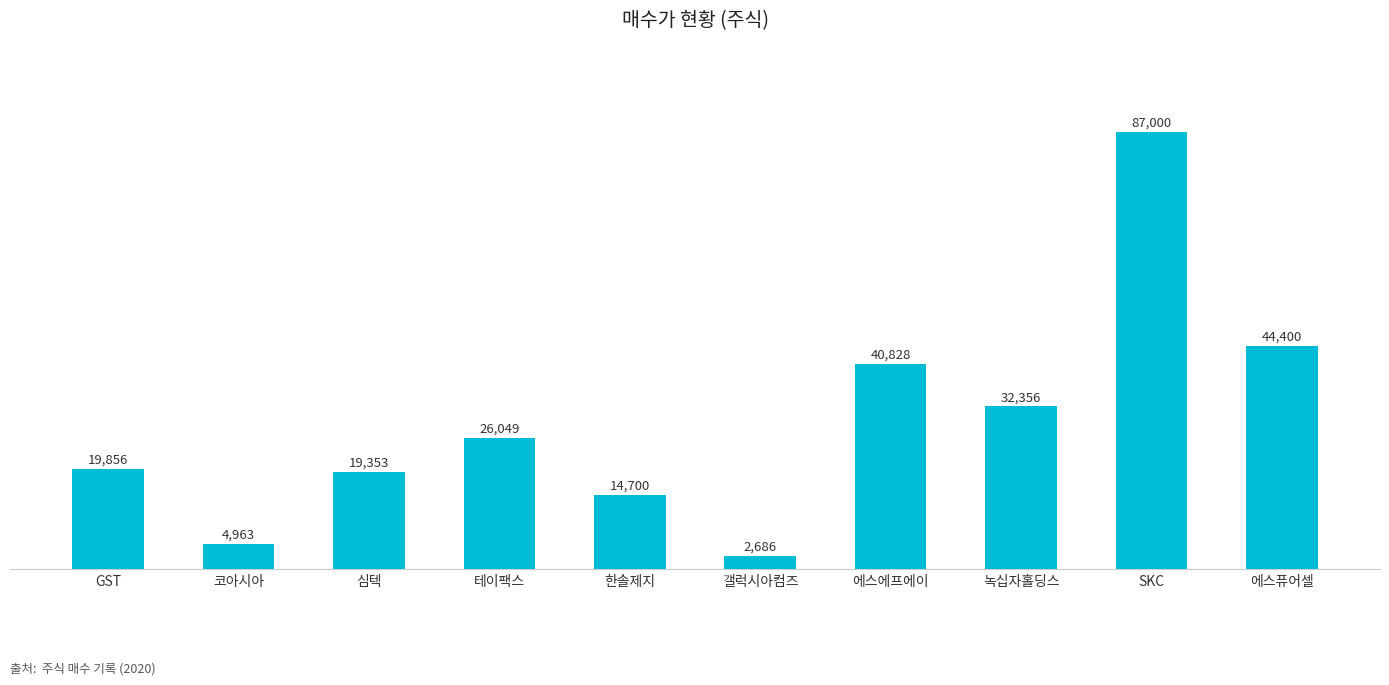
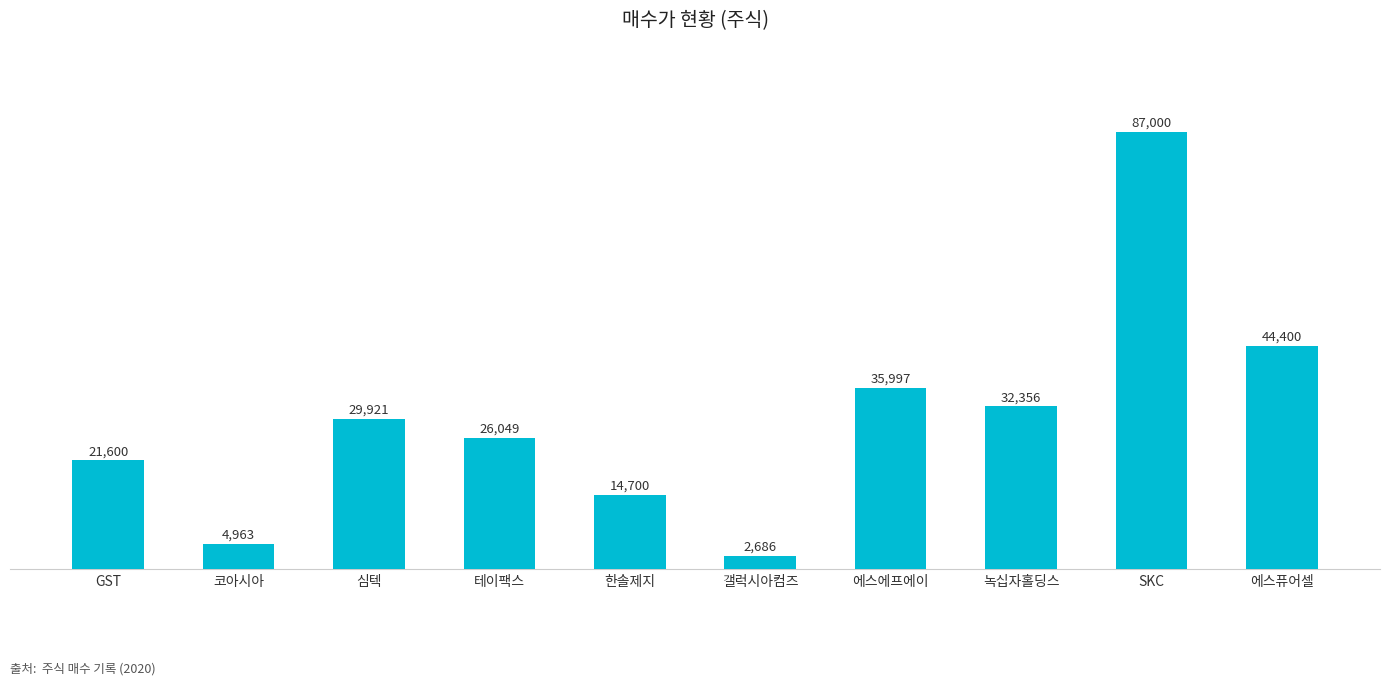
  {
-   "GST": "19,856",
+   "GST": "21,600",
    "코아시아": "4,963",
-   "심텍": "19,353",
+   "심텍": "29,921",
    "테이팩스": "26,049",
    "한솔제지": "14,700",
    "갤럭시아컴즈": "2,686",
-   "에스에프에이": "40,828",
+   "에스에프에이": "35,997",
    "녹십자홀딩스": "32,356",
    "SKC": "87,000",
    "에스퓨어셀": "44,400"
  }
